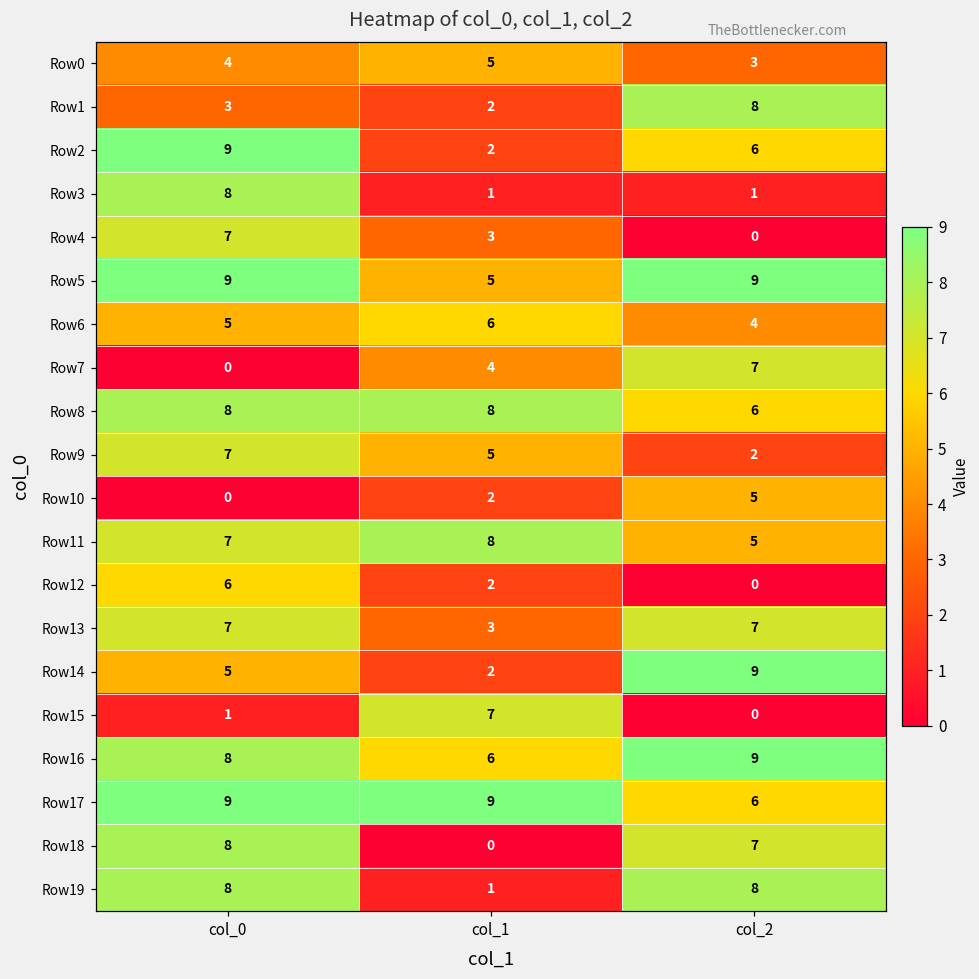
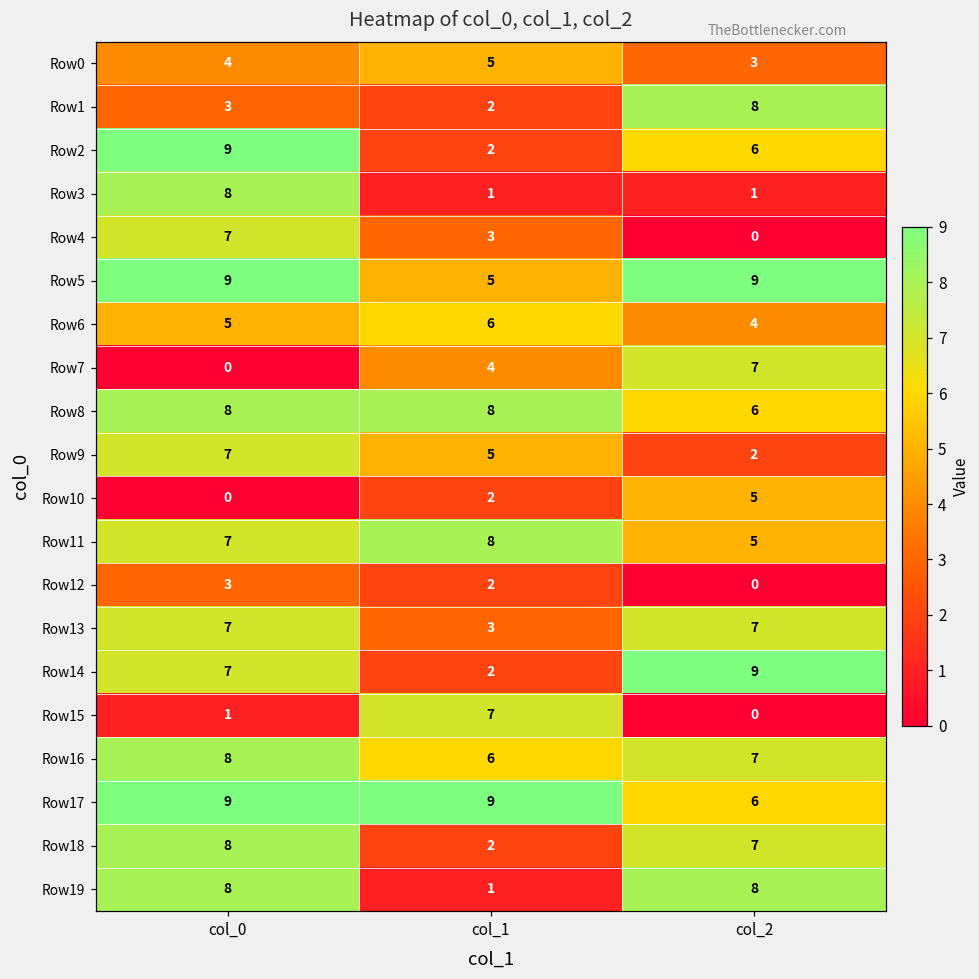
  {
    "Row0": {
      "col_0": 4,
      "col_1": 5,
      "col_2": 3
    },
    "Row1": {
      "col_0": 3,
      "col_1": 2,
      "col_2": 8
    },
    "Row2": {
      "col_0": 9,
      "col_1": 2,
      "col_2": 6
    },
    "Row3": {
      "col_0": 8,
      "col_1": 1,
      "col_2": 1
    },
    "Row4": {
      "col_0": 7,
      "col_1": 3,
      "col_2": 0
    },
    "Row5": {
      "col_0": 9,
      "col_1": 5,
      "col_2": 9
    },
    "Row6": {
      "col_0": 5,
      "col_1": 6,
      "col_2": 4
    },
    "Row7": {
      "col_0": 0,
      "col_1": 4,
      "col_2": 7
    },
    "Row8": {
      "col_0": 8,
      "col_1": 8,
      "col_2": 6
    },
    "Row9": {
      "col_0": 7,
      "col_1": 5,
      "col_2": 2
    },
    "Row10": {
      "col_0": 0,
      "col_1": 2,
      "col_2": 5
    },
    "Row11": {
      "col_0": 7,
      "col_1": 8,
      "col_2": 5
    },
    "Row12": {
-     "col_0": 6,
+     "col_0": 3,
      "col_1": 2,
      "col_2": 0
    },
    "Row13": {
      "col_0": 7,
      "col_1": 3,
      "col_2": 7
    },
    "Row14": {
-     "col_0": 5,
+     "col_0": 7,
      "col_1": 2,
      "col_2": 9
    },
    "Row15": {
      "col_0": 1,
      "col_1": 7,
      "col_2": 0
    },
    "Row16": {
      "col_0": 8,
      "col_1": 6,
-     "col_2": 9
+     "col_2": 7
    },
    "Row17": {
      "col_0": 9,
      "col_1": 9,
      "col_2": 6
    },
    "Row18": {
      "col_0": 8,
-     "col_1": 0,
+     "col_1": 2,
      "col_2": 7
    },
    "Row19": {
      "col_0": 8,
      "col_1": 1,
      "col_2": 8
    }
  }
